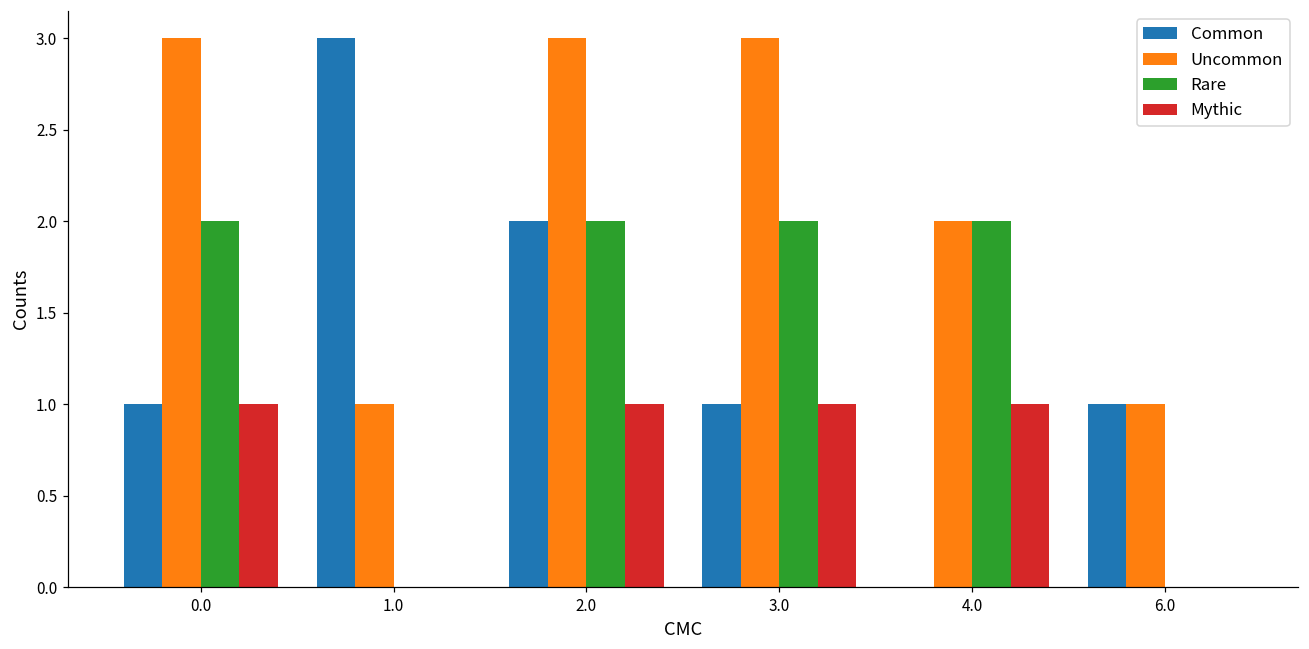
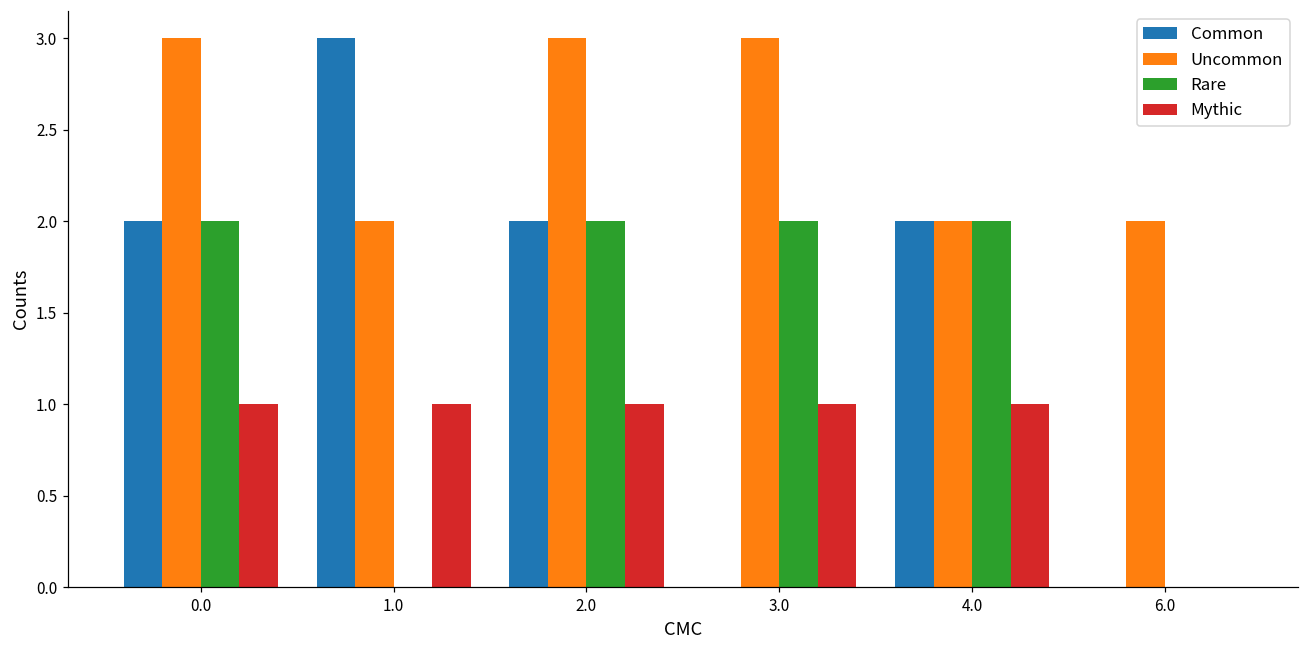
  {
    "Common": {
-     "0.0": 1,
+     "0.0": 2,
      "1.0": 3,
      "2.0": 2,
-     "3.0": 1,
-     "4.0": 0,
-     "6.0": 1
+     "3.0": 0,
+     "4.0": 2,
+     "6.0": 0
    },
    "Uncommon": {
      "0.0": 3,
-     "1.0": 1,
+     "1.0": 2,
      "2.0": 3,
      "3.0": 3,
      "4.0": 2,
-     "6.0": 1
+     "6.0": 2
    },
    "Rare": {
      "0.0": 2,
      "1.0": 0,
      "2.0": 2,
      "3.0": 2,
      "4.0": 2,
      "6.0": 0
    },
    "Mythic": {
      "0.0": 1,
-     "1.0": 0,
+     "1.0": 1,
      "2.0": 1,
      "3.0": 1,
      "4.0": 1,
      "6.0": 0
    }
  }
